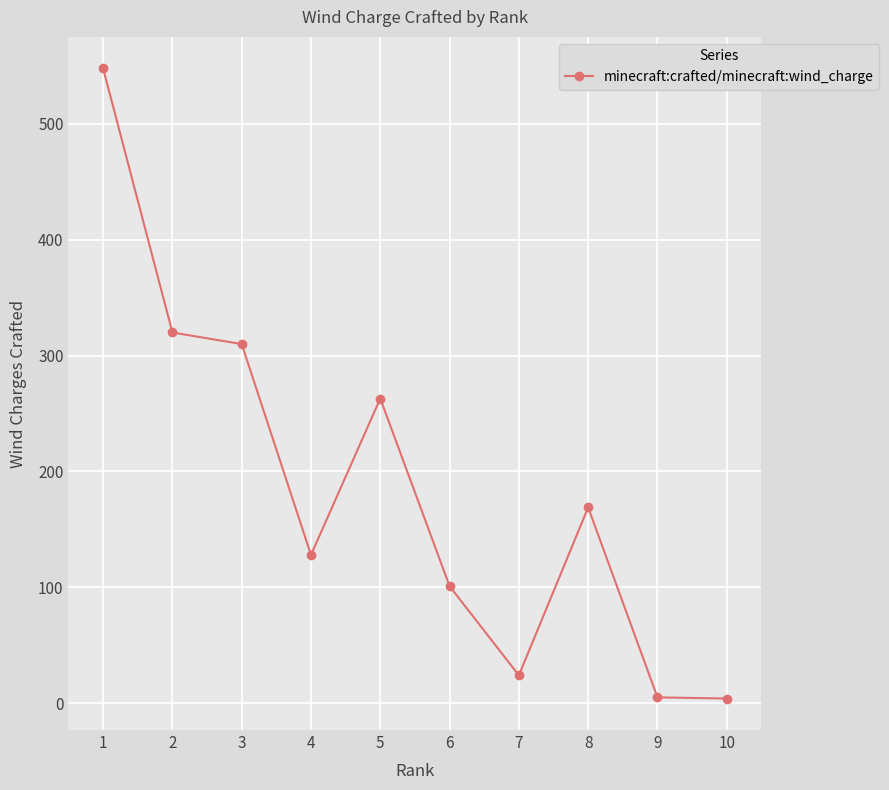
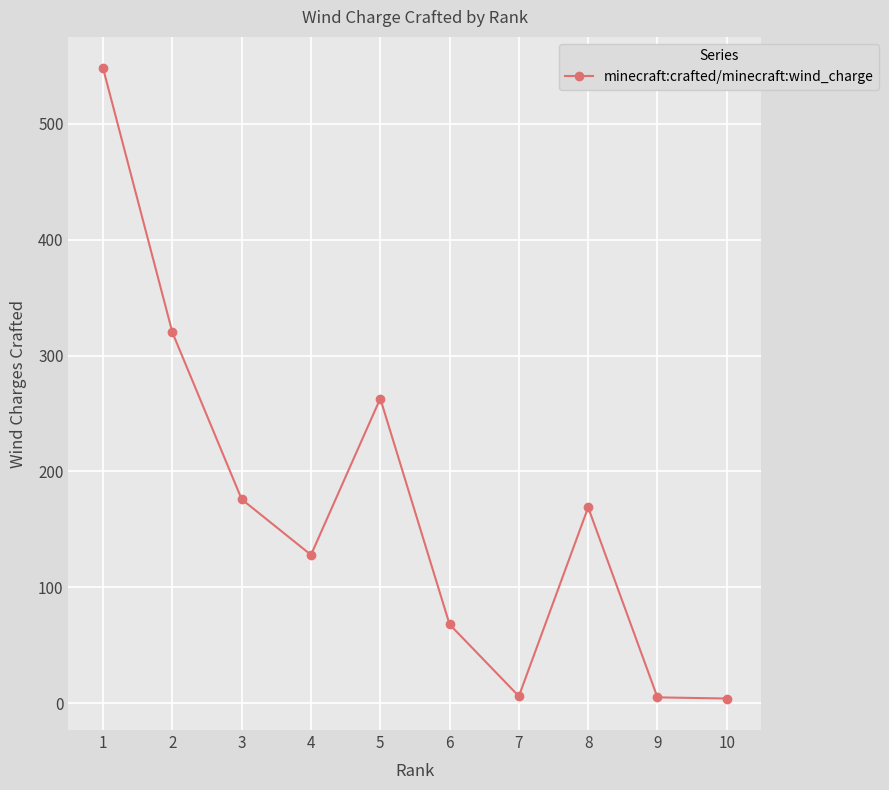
  {
    "1": 548,
    "2": 320,
-   "3": 310,
+   "3": 176,
    "4": 128,
    "5": 263,
-   "6": 101,
-   "7": 24,
+   "6": 68,
+   "7": 6,
    "8": 169,
    "9": 5,
    "10": 4
  }
